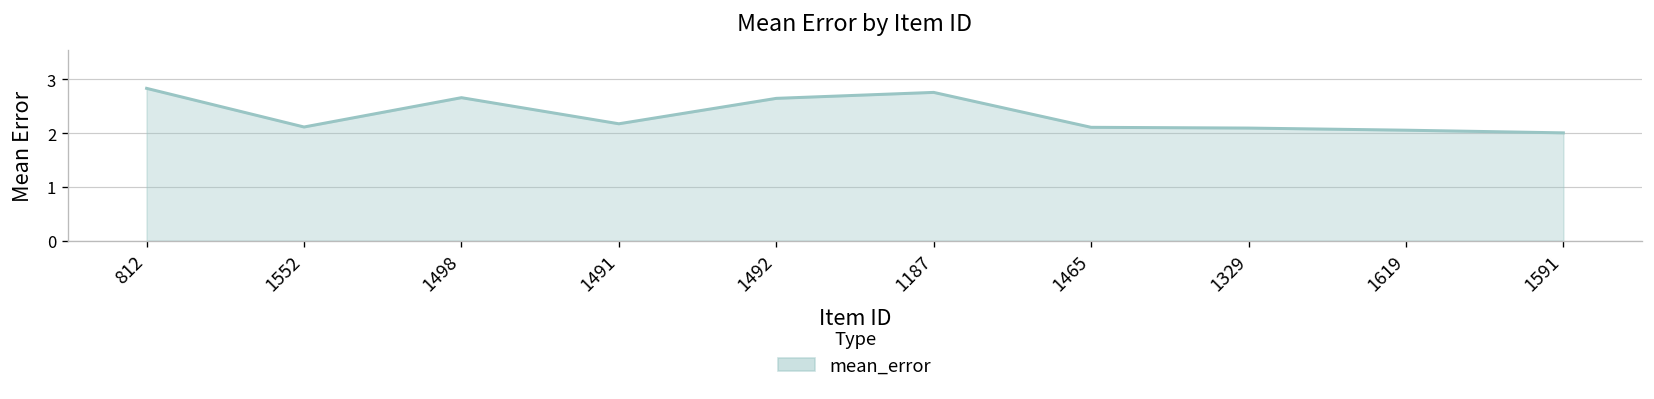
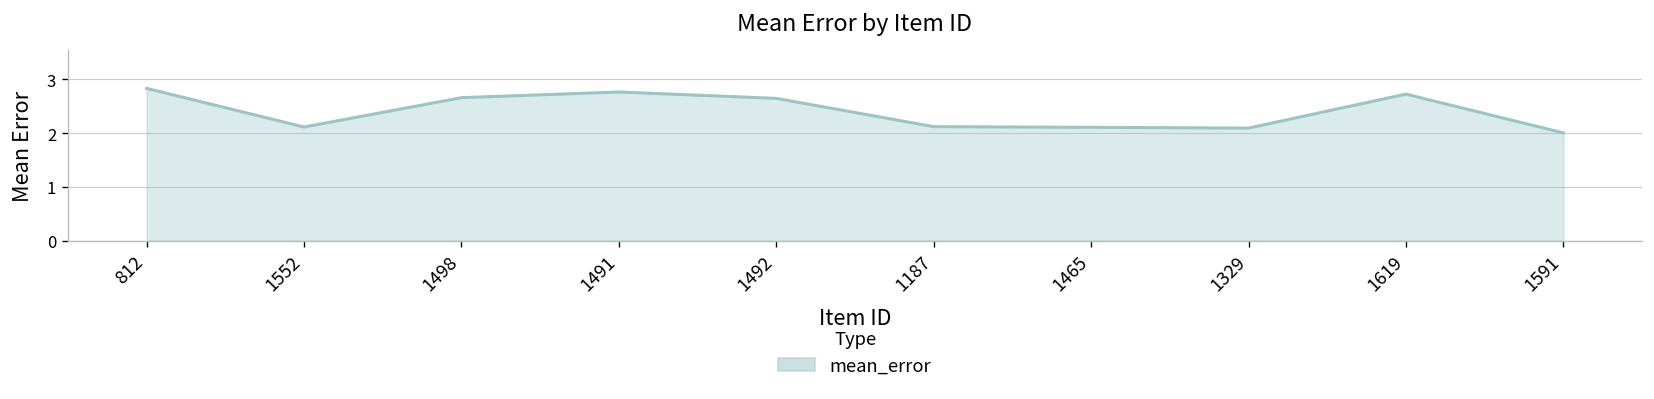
  {
    "812": 2.8,
    "1552": 2.1,
    "1498": 2.7,
-   "1491": 2.2,
+   "1491": 2.8,
    "1492": 2.6,
-   "1187": 2.8,
+   "1187": 2.1,
    "1465": 2.1,
    "1329": 2.1,
-   "1619": 2.1,
+   "1619": 2.7,
    "1591": 2.0
  }
